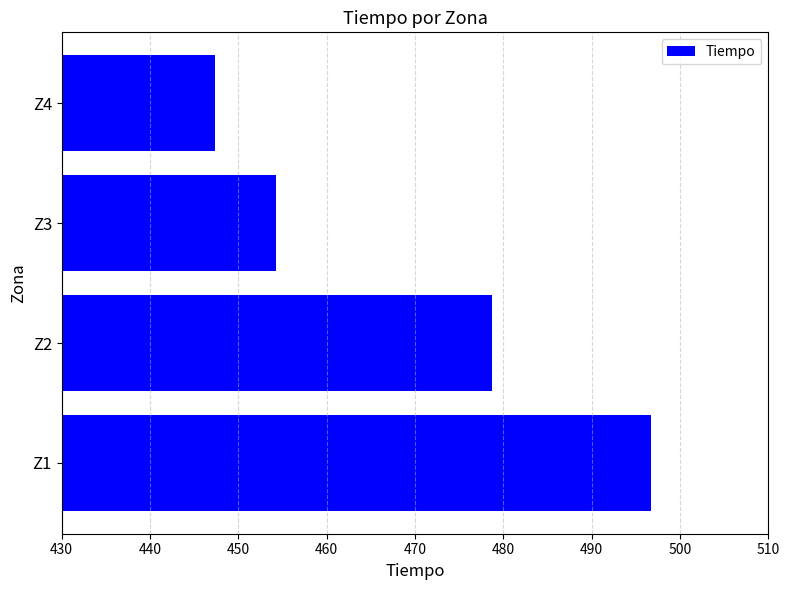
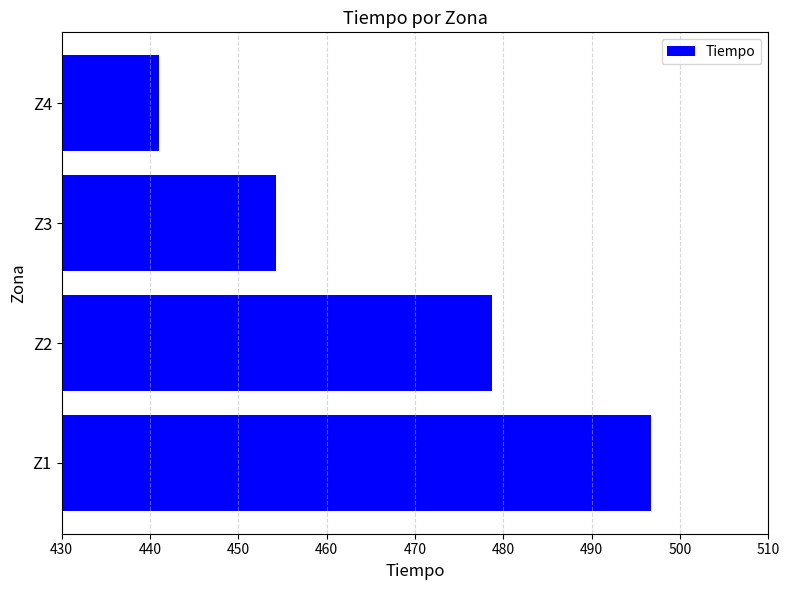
  {
-   "Z4": 447,
+   "Z4": 441,
    "Z3": 454,
    "Z2": 479,
    "Z1": 497
  }
